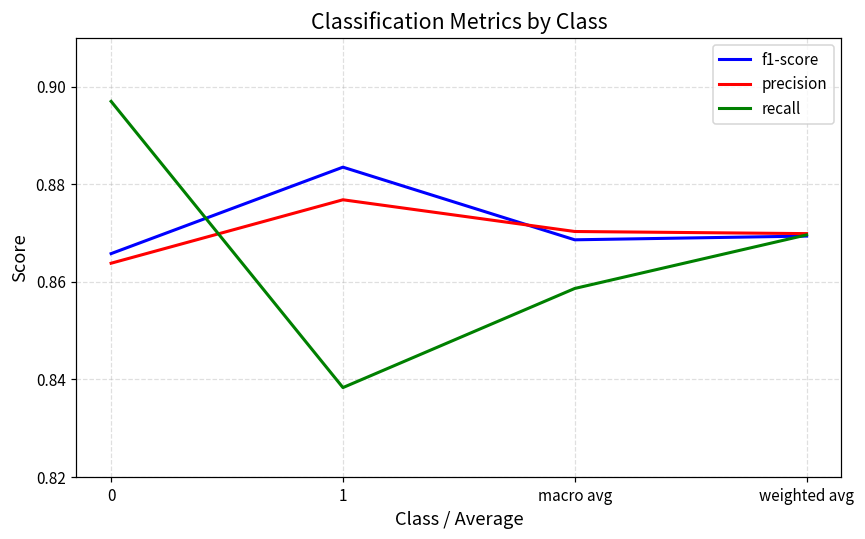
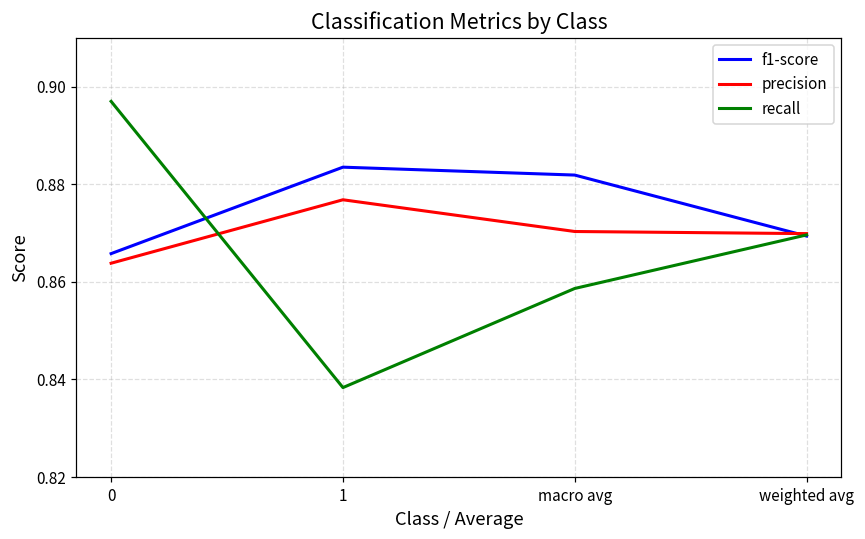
  {
    "f1-score": {
      "0": 0.866,
      "1": 0.883,
-     "macro avg": 0.869
+     "macro avg": 0.882
    },
    "precision": {
      "0": 0.864,
      "1": 0.877,
      "macro avg": 0.870
    },
    "recall": {
      "0": 0.897,
      "1": 0.838,
      "macro avg": 0.859
    }
  }
